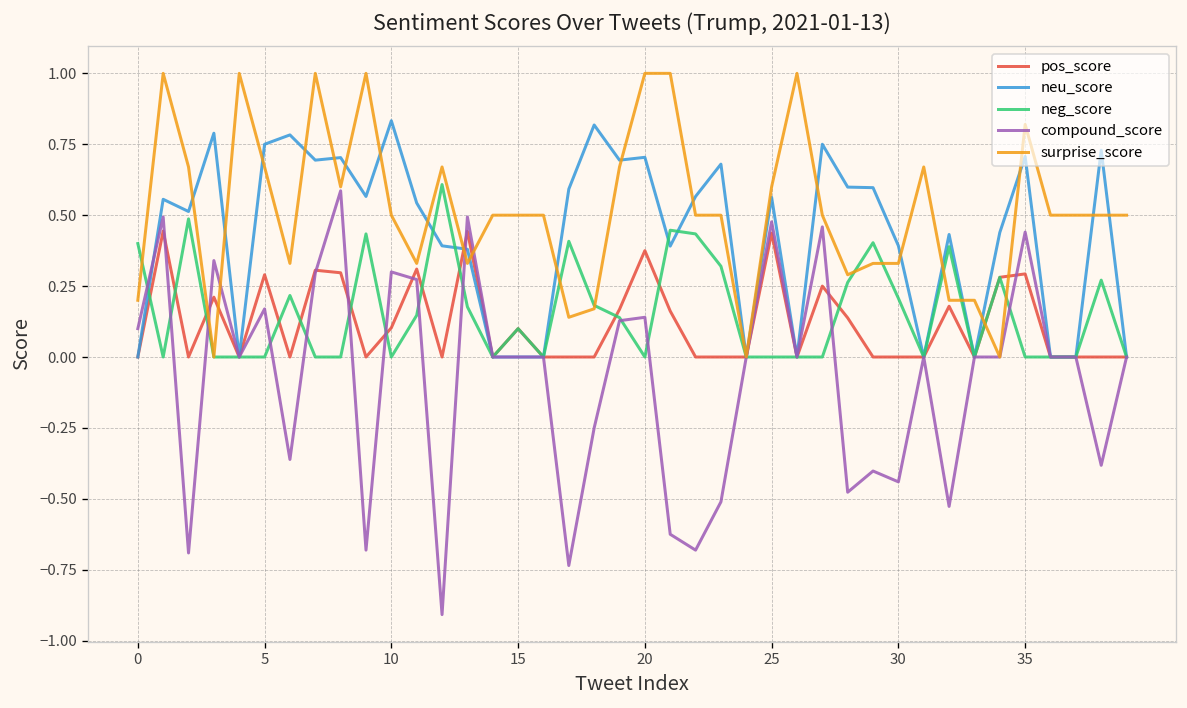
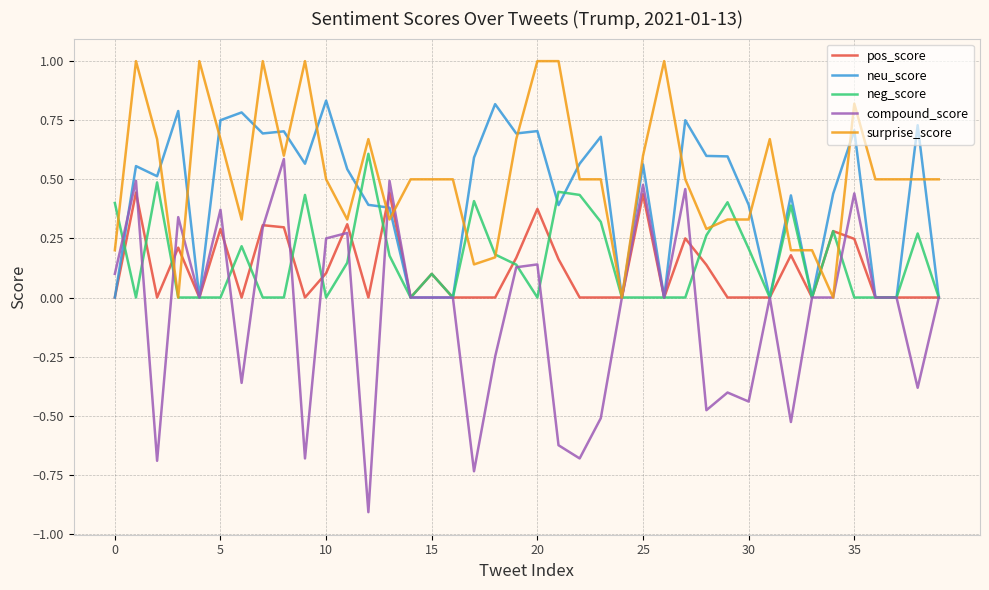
  {
    "pos_score": {
      "5": 0.29,
      "10": 0.10,
      "20": 0.38,
      "25": 0.44,
      "30": 0.00,
-     "35": 0.29
+     "35": 0.25
    },
    "neu_score": {
      "5": 0.75,
      "10": 0.83,
      "20": 0.70,
      "25": 0.56,
      "30": 0.39
    },
    "neg_score": {
      "0": 0.40,
      "5": 0.00,
      "10": 0.00,
      "20": 0.00,
      "25": 0.00,
      "30": 0.21,
      "35": 0.00
    },
    "compound_score": {
      "0": 0.10,
-     "5": 0.17,
-     "10": 0.30,
+     "5": 0.37,
+     "10": 0.25,
      "20": 0.14,
      "25": 0.48,
      "30": -0.44,
      "35": 0.44
    },
    "surprise_score": {
      "0": 0.20,
      "5": 0.67,
      "10": 0.50,
      "15": 0.50,
      "20": 1.00,
      "25": 0.60,
      "30": 0.33
    }
  }
